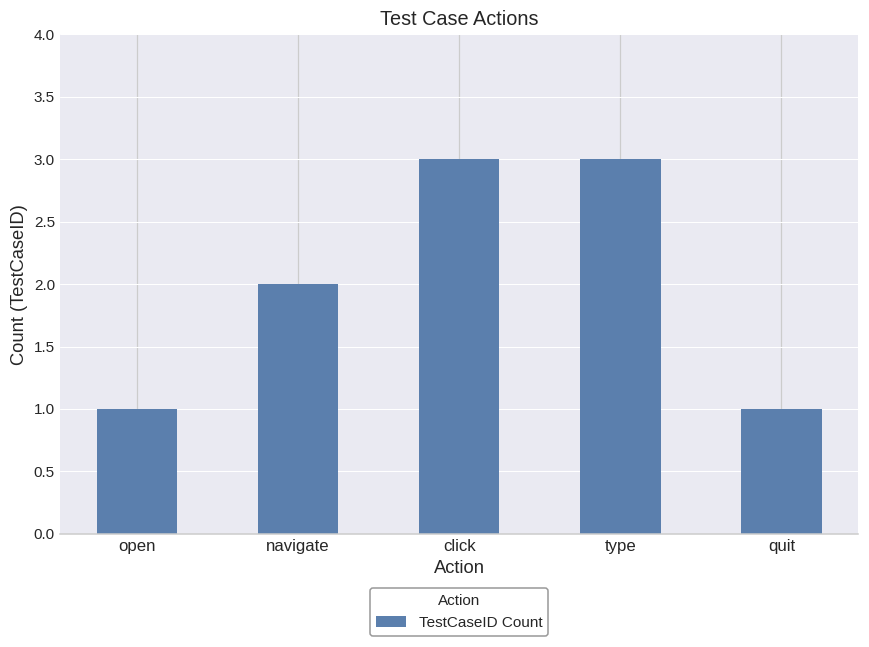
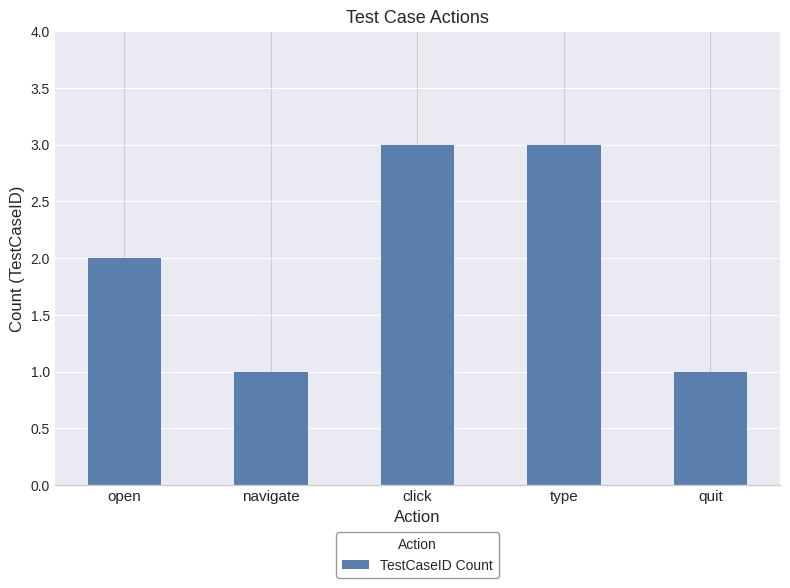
  {
-   "open": 1,
-   "navigate": 2,
+   "open": 2,
+   "navigate": 1,
    "click": 3,
    "type": 3,
    "quit": 1
  }
